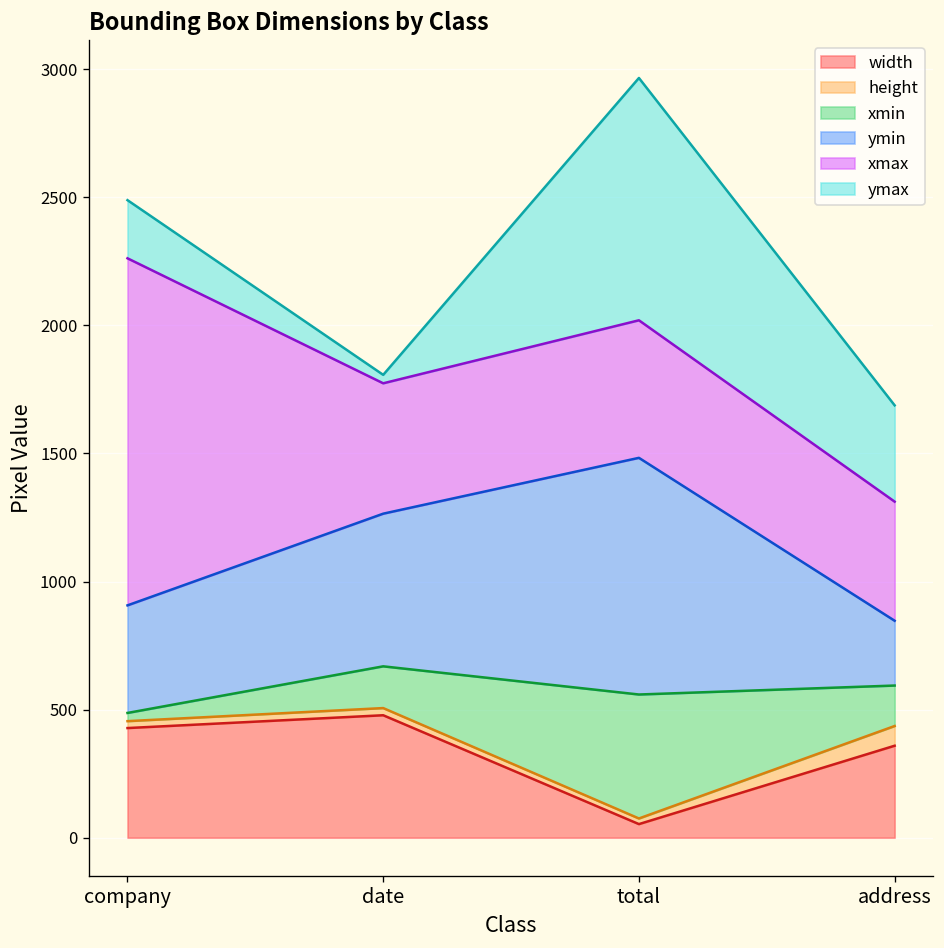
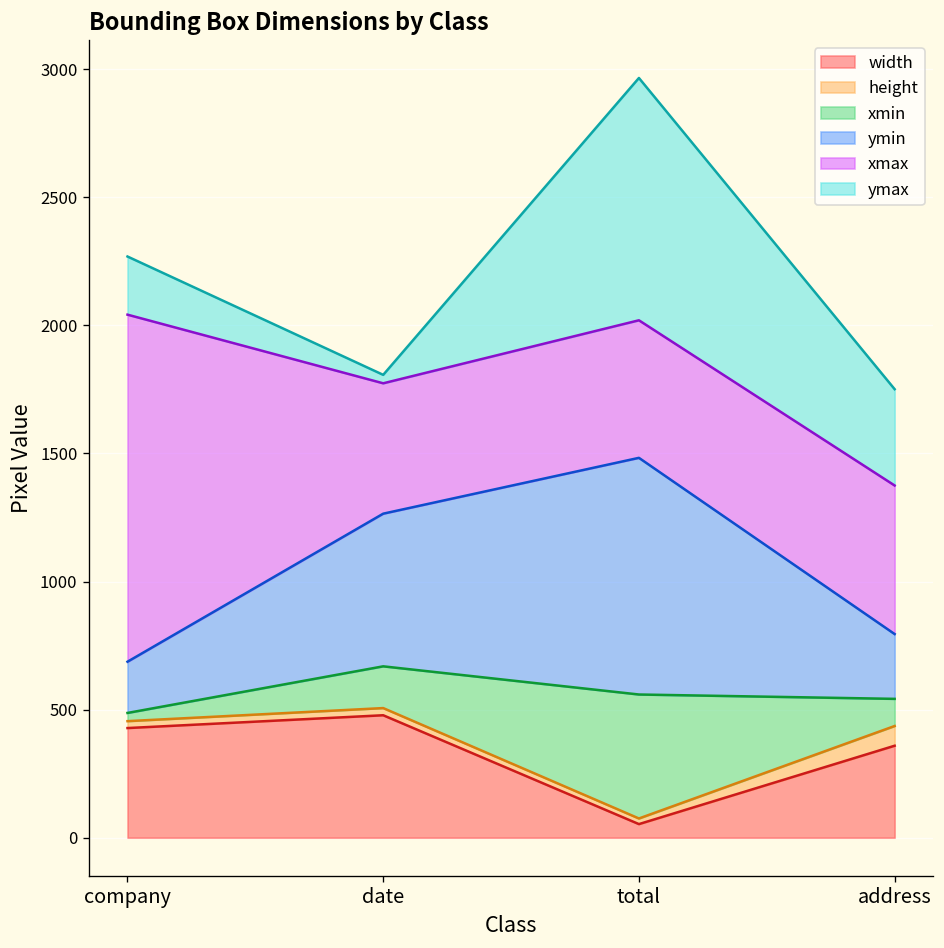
  {
    "width": {
      "company": 430,
      "date": 480,
      "total": 50,
      "address": 360
    },
    "height": {
      "company": 30,
      "date": 30,
      "total": 20,
      "address": 80
    },
    "xmin": {
      "company": 30,
      "date": 160,
      "total": 480,
-     "address": 160
+     "address": 110
    },
    "ymin": {
-     "company": 420,
+     "company": 200,
      "date": 600,
      "total": 920,
      "address": 250
    },
    "xmax": {
      "company": 1360,
      "date": 510,
      "total": 540,
-     "address": 470
+     "address": 580
    },
    "ymax": {
      "company": 230,
      "date": 30,
      "total": 950,
      "address": 380
    }
  }
